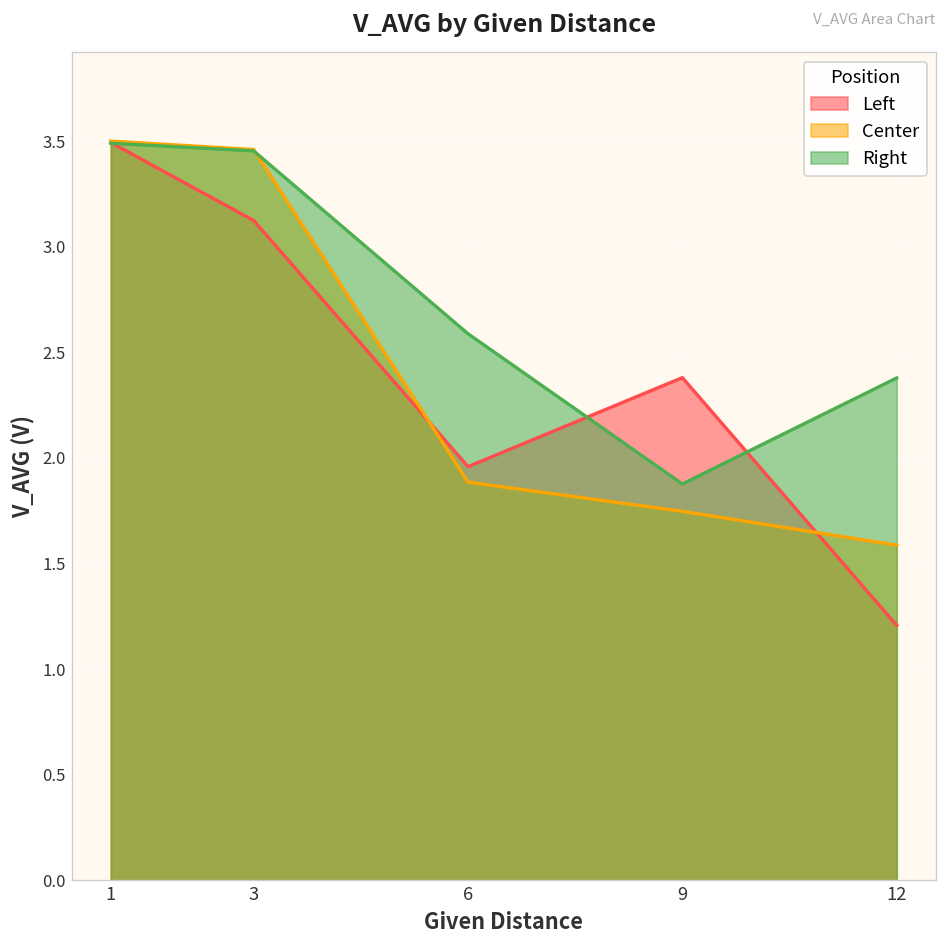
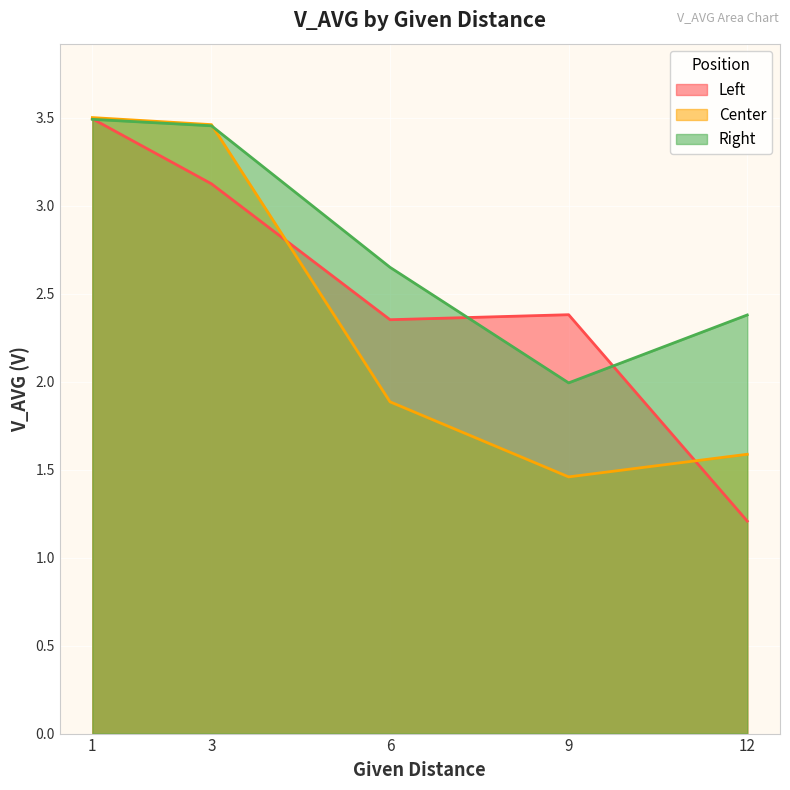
  {
    "Left": {
      "3": 3.12,
-     "6": 1.96,
+     "6": 2.35,
      "9": 2.38,
      "12": 1.21
    },
    "Center": {
      "6": 1.89,
-     "9": 1.75,
+     "9": 1.46,
      "12": 1.59
    },
    "Right": {
-     "6": 2.59,
-     "9": 1.88,
+     "6": 2.65,
+     "9": 1.99,
      "12": 2.38
    }
  }
